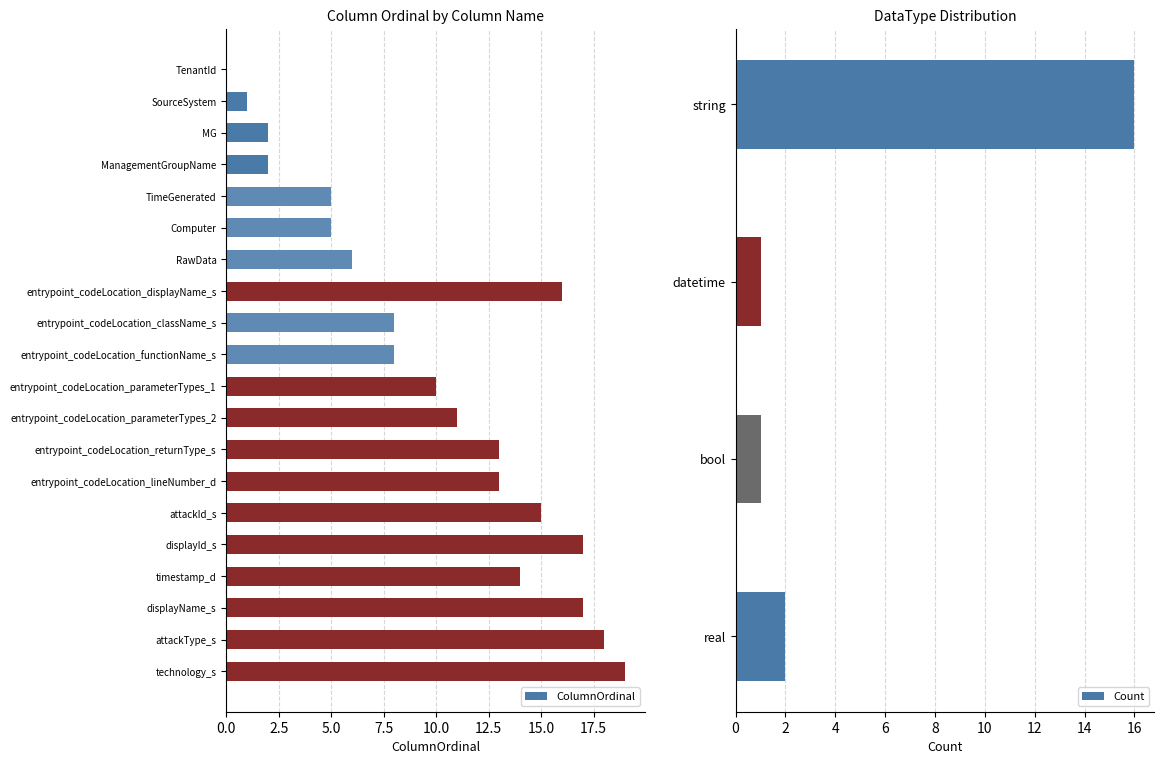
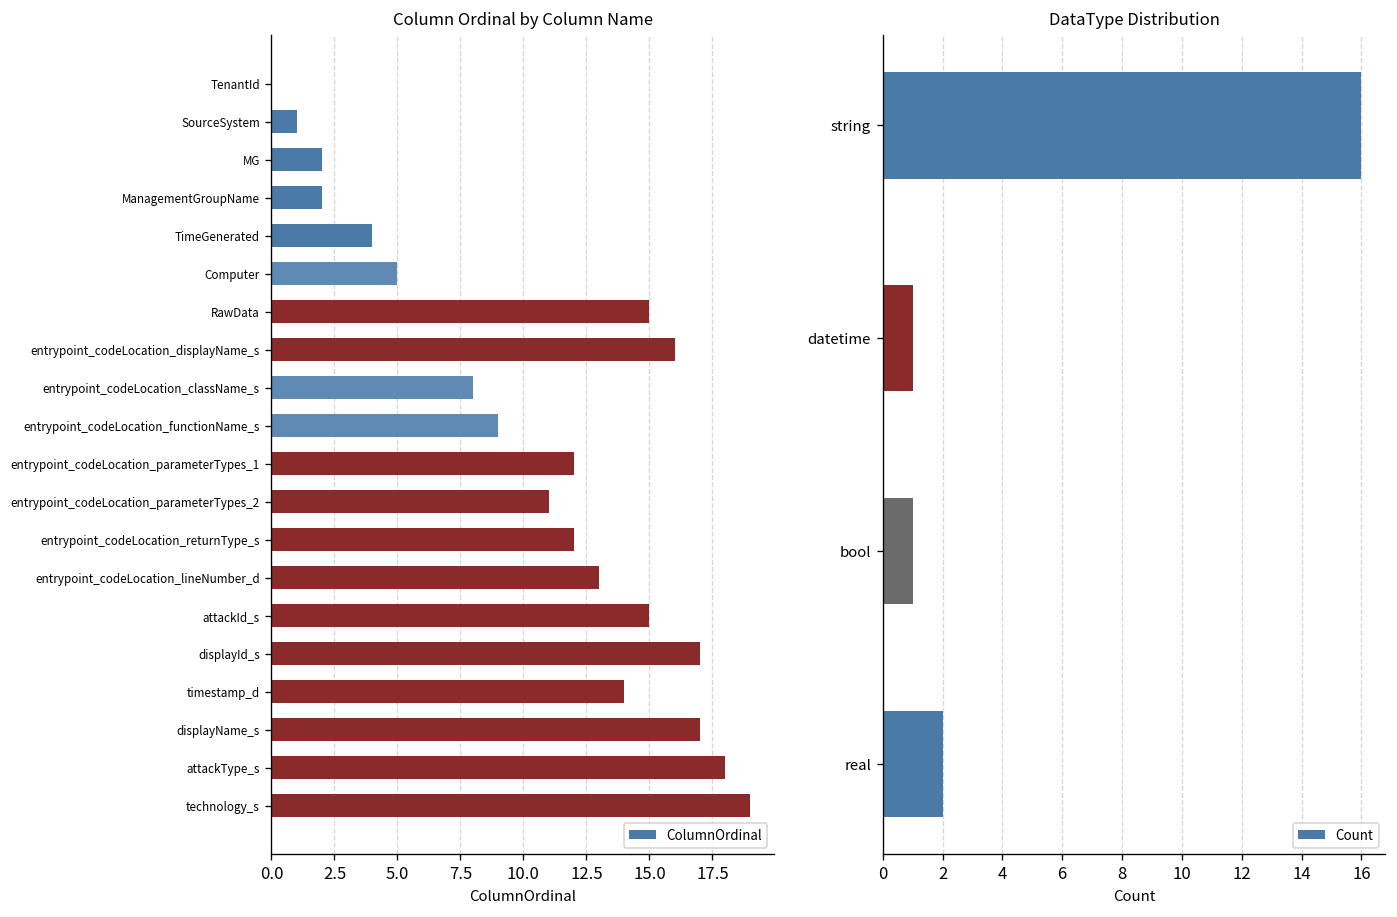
  {
    "Column Ordinal by Column Name": {
      "TenantId": 0,
      "SourceSystem": 1,
      "MG": 2,
      "ManagementGroupName": 2,
-     "TimeGenerated": 5,
+     "TimeGenerated": 4,
      "Computer": 5,
-     "RawData": 6,
+     "RawData": 15,
      "entrypoint_codeLocation_displayName_s": 16,
      "entrypoint_codeLocation_className_s": 8,
-     "entrypoint_codeLocation_functionName_s": 8,
-     "entrypoint_codeLocation_parameterTypes_1": 10,
+     "entrypoint_codeLocation_functionName_s": 9,
+     "entrypoint_codeLocation_parameterTypes_1": 12,
      "entrypoint_codeLocation_parameterTypes_2": 11,
-     "entrypoint_codeLocation_returnType_s": 13,
+     "entrypoint_codeLocation_returnType_s": 12,
      "entrypoint_codeLocation_lineNumber_d": 13,
      "attackId_s": 15,
      "displayId_s": 17,
      "timestamp_d": 14,
      "displayName_s": 17,
      "attackType_s": 18,
      "technology_s": 19
    },
    "DataType Distribution": {
      "string": 16.0,
      "datetime": 1.0,
      "bool": 1.0,
      "real": 2.0
    }
  }
